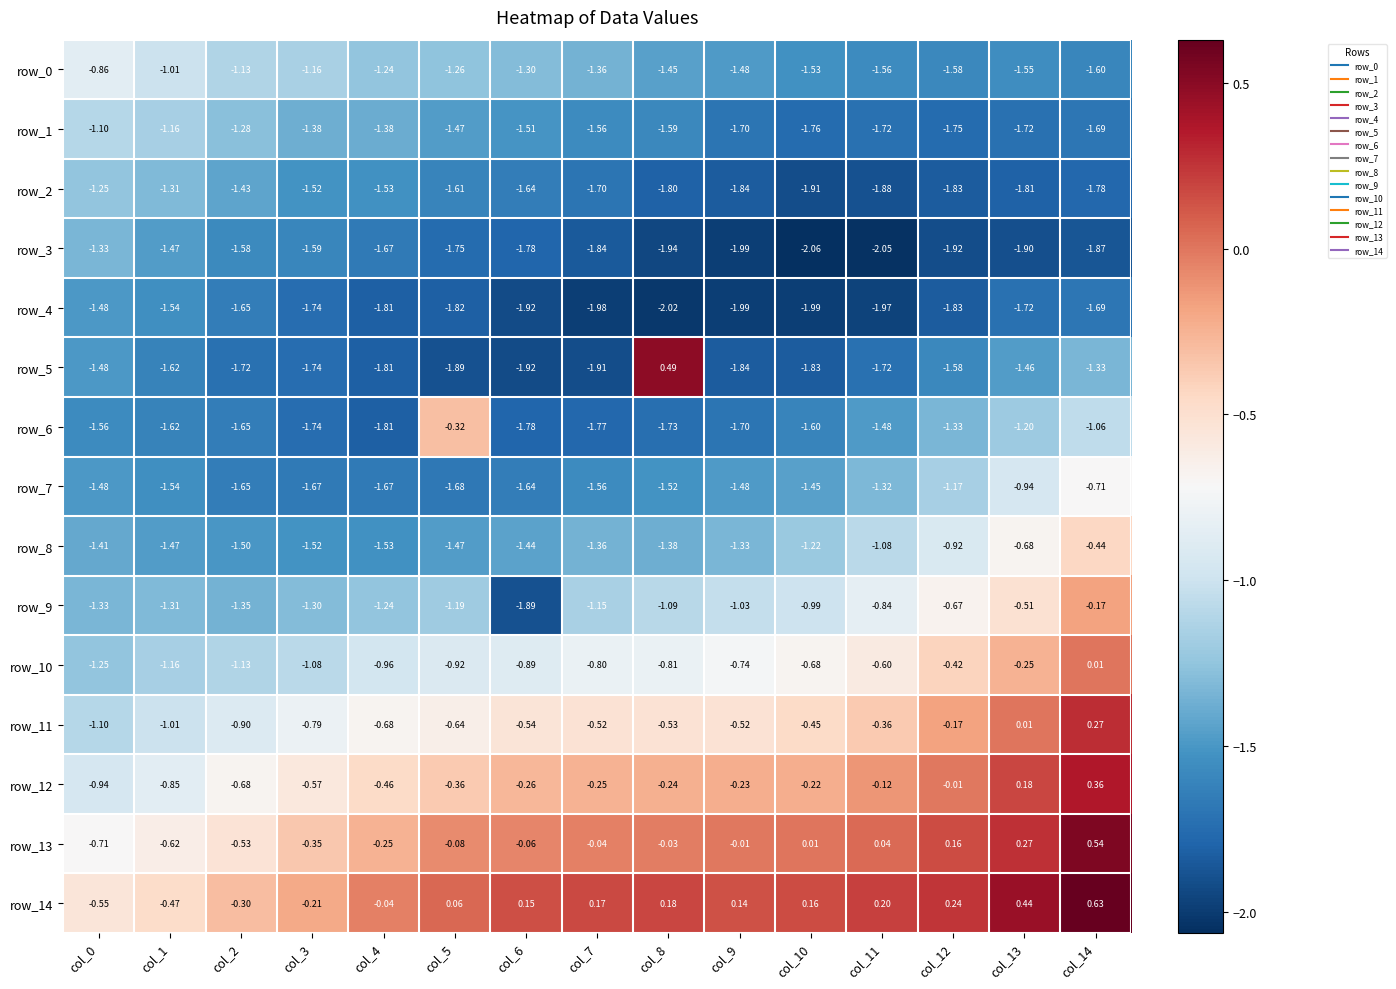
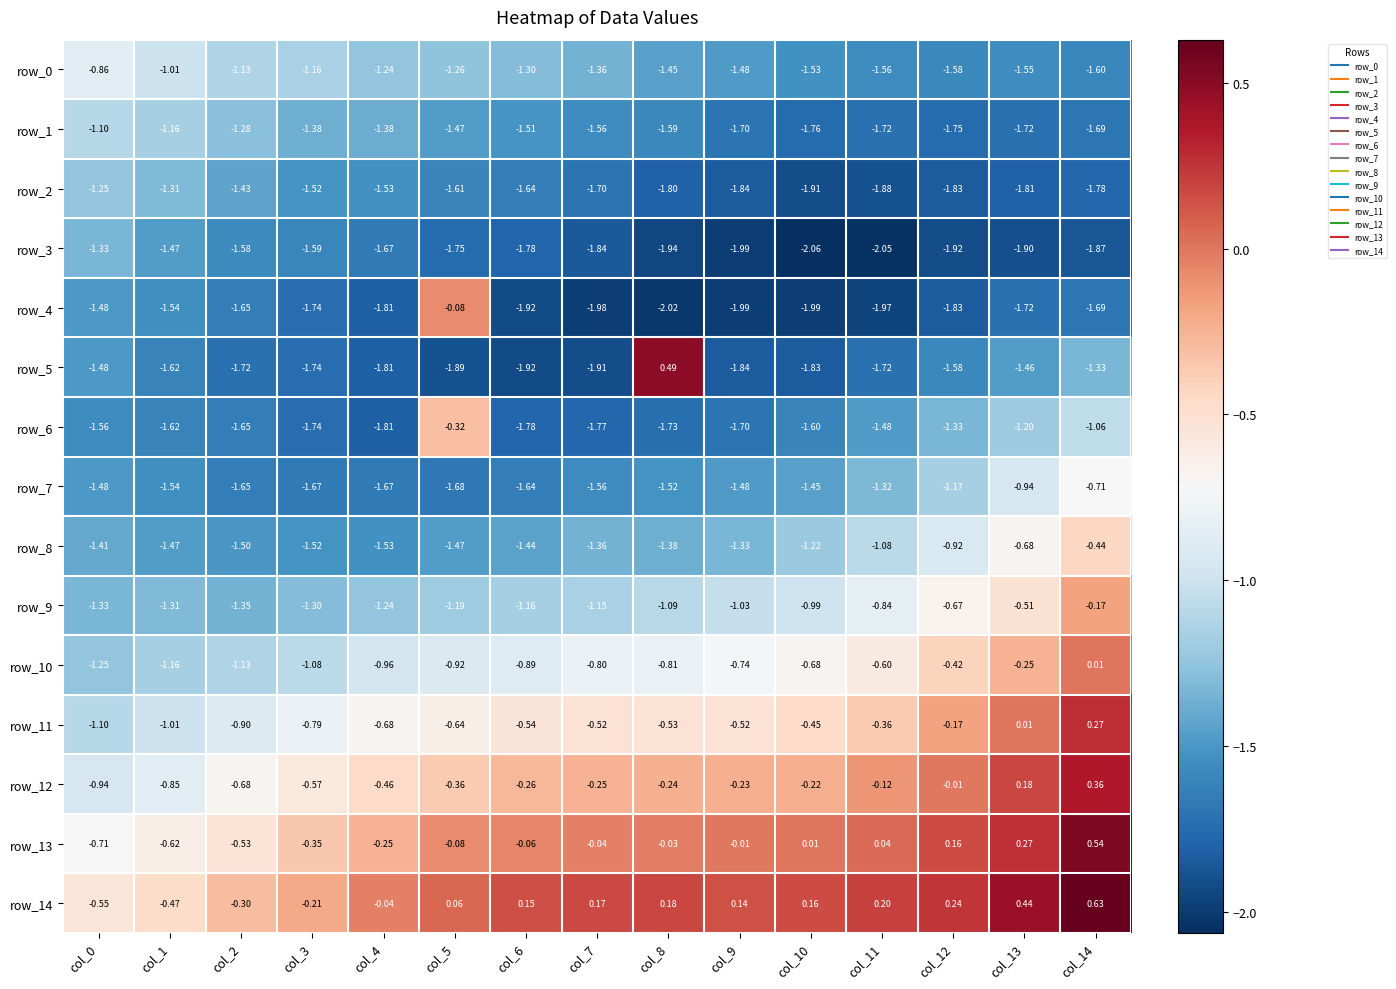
  {
    "row_4": {
      "col_0": -1.48,
      "col_1": -1.54,
      "col_2": -1.65,
      "col_3": -1.74,
      "col_4": -1.81,
-     "col_5": -1.82,
+     "col_5": -0.08,
      "col_6": -1.92,
      "col_7": -1.98,
      "col_8": -2.02,
      "col_9": -1.99,
      "col_10": -1.99,
      "col_11": -1.97,
      "col_12": -1.83,
      "col_13": -1.72,
      "col_14": -1.69
    },
    "row_9": {
      "col_0": -1.33,
      "col_1": -1.31,
      "col_2": -1.35,
      "col_3": -1.30,
      "col_4": -1.24,
      "col_5": -1.19,
-     "col_6": -1.89,
+     "col_6": -1.16,
      "col_7": -1.15,
      "col_8": -1.09,
      "col_9": -1.03,
      "col_10": -0.99,
      "col_11": -0.84,
      "col_12": -0.67,
      "col_13": -0.51,
      "col_14": -0.17
    }
  }
